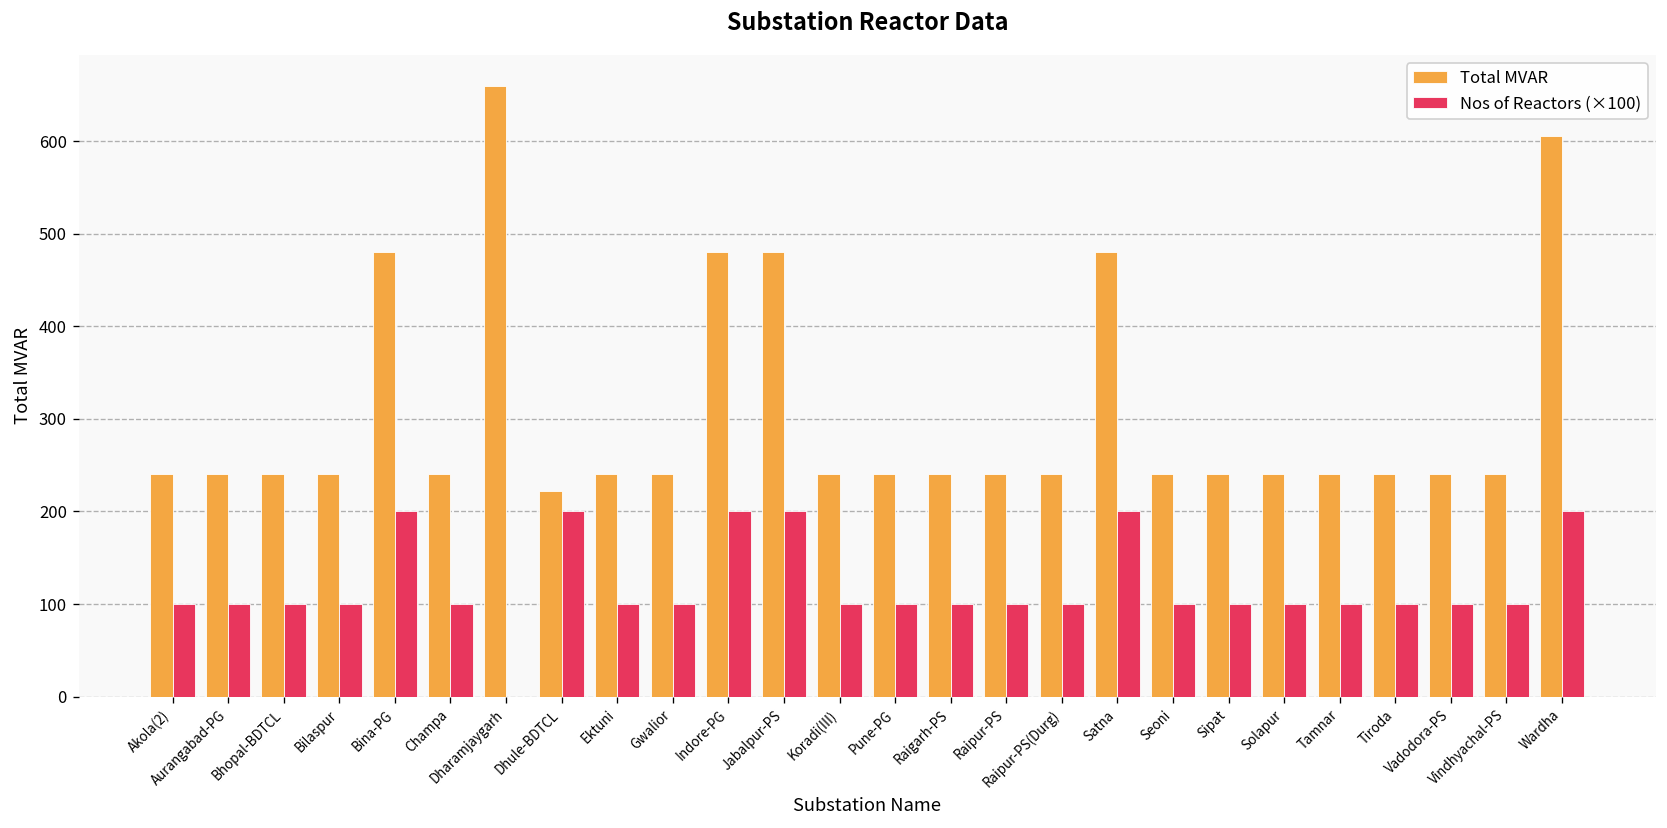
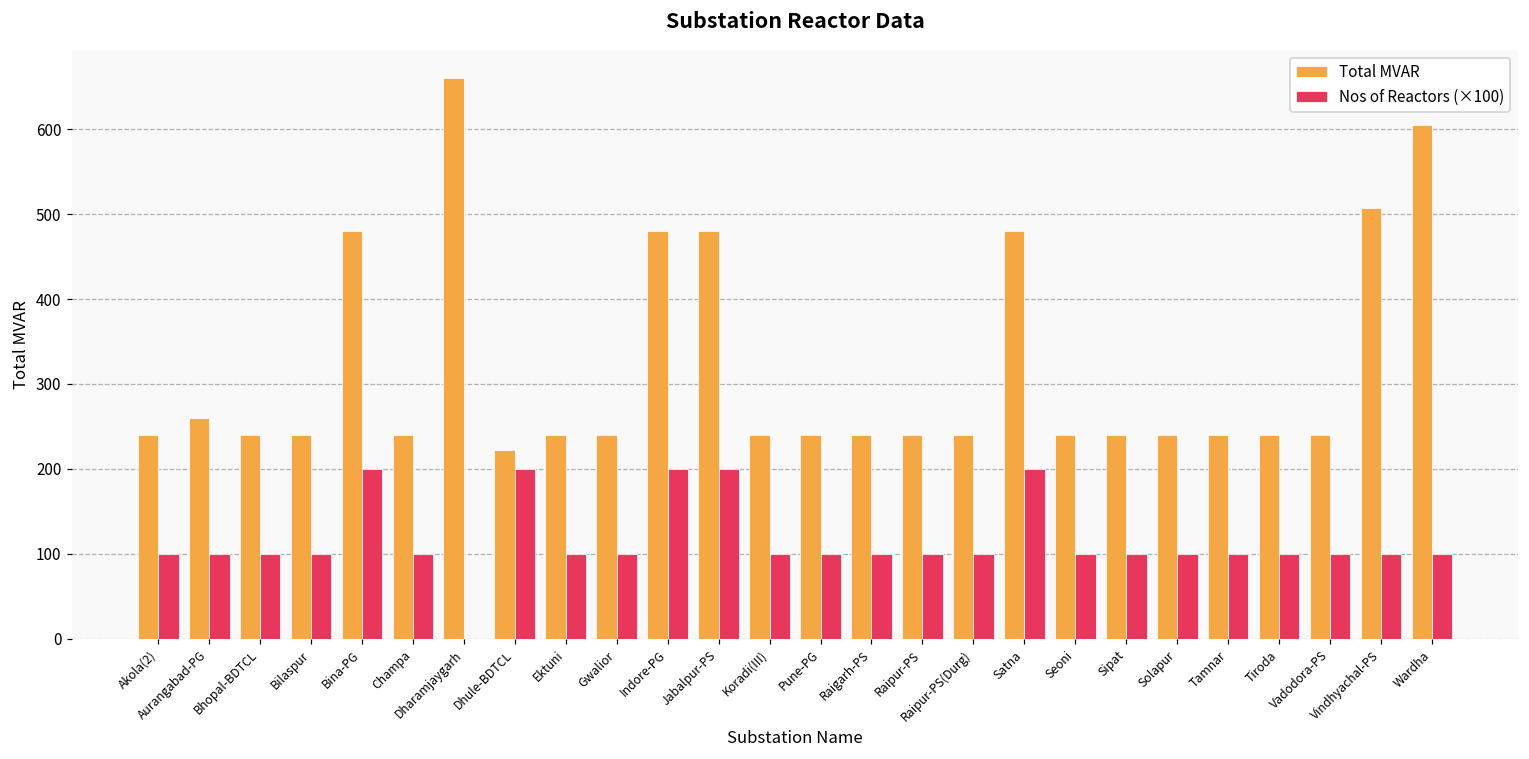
  {
    "Total MVAR": {
      "Akola(2)": 240,
-     "Aurangabad-PG": 240,
+     "Aurangabad-PG": 260,
      "Bhopal-BDTCL": 240,
      "Bilaspur": 240,
      "Bina-PG": 480,
      "Champa": 240,
      "Dharamjaygarh": 660,
      "Dhule-BDTCL": 220,
      "Ektuni": 240,
      "Gwalior": 240,
      "Indore-PG": 480,
      "Jabalpur-PS": 480,
      "Koradi(III)": 240,
      "Pune-PG": 240,
      "Raigarh-PS": 240,
      "Raipur-PS": 240,
      "Raipur-PS(Durg)": 240,
      "Satna": 480,
      "Seoni": 240,
      "Sipat": 240,
      "Solapur": 240,
      "Tamnar": 240,
      "Tiroda": 240,
      "Vadodora-PS": 240,
-     "Vindhyachal-PS": 240,
+     "Vindhyachal-PS": 510,
      "Wardha": 610
    },
    "Nos of Reactors (×100)": {
      "Akola(2)": 100,
      "Aurangabad-PG": 100,
      "Bhopal-BDTCL": 100,
      "Bilaspur": 100,
      "Bina-PG": 200,
      "Champa": 100,
      "Dharamjaygarh": 0,
      "Dhule-BDTCL": 200,
      "Ektuni": 100,
      "Gwalior": 100,
      "Indore-PG": 200,
      "Jabalpur-PS": 200,
      "Koradi(III)": 100,
      "Pune-PG": 100,
      "Raigarh-PS": 100,
      "Raipur-PS": 100,
      "Raipur-PS(Durg)": 100,
      "Satna": 200,
      "Seoni": 100,
      "Sipat": 100,
      "Solapur": 100,
      "Tamnar": 100,
      "Tiroda": 100,
      "Vadodora-PS": 100,
      "Vindhyachal-PS": 100,
-     "Wardha": 200
+     "Wardha": 100
    }
  }
